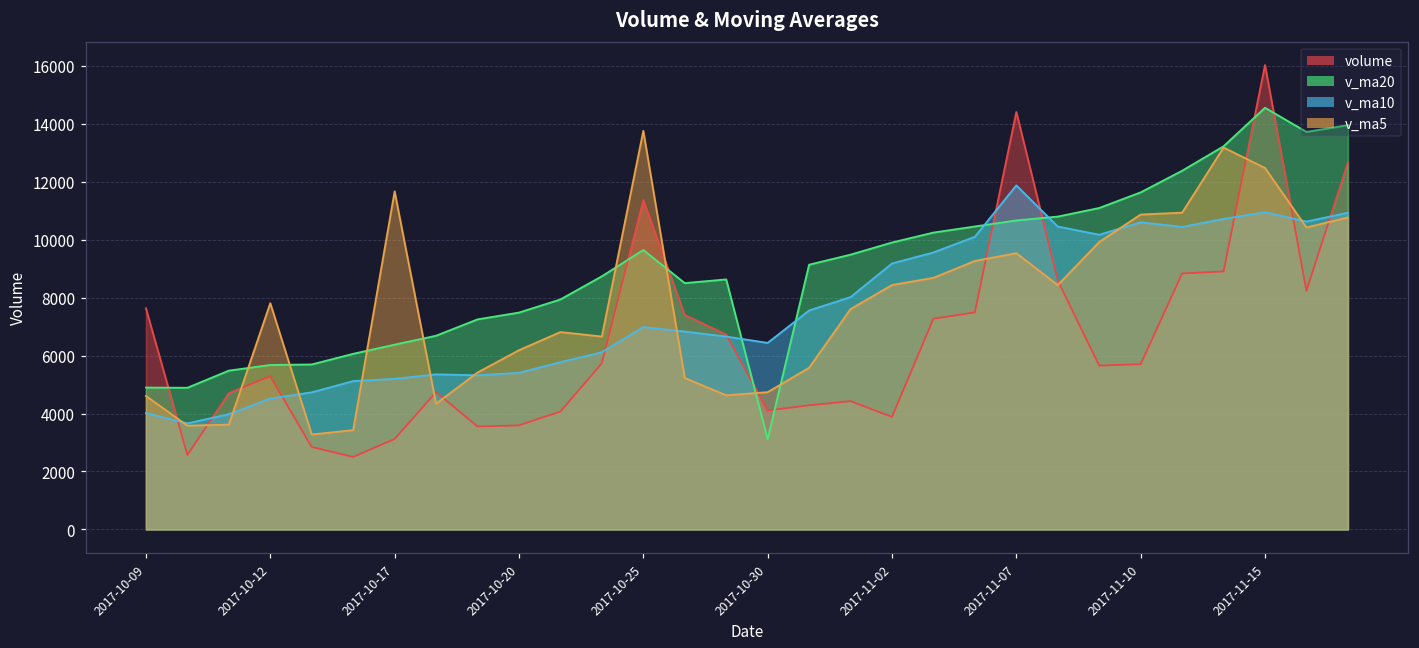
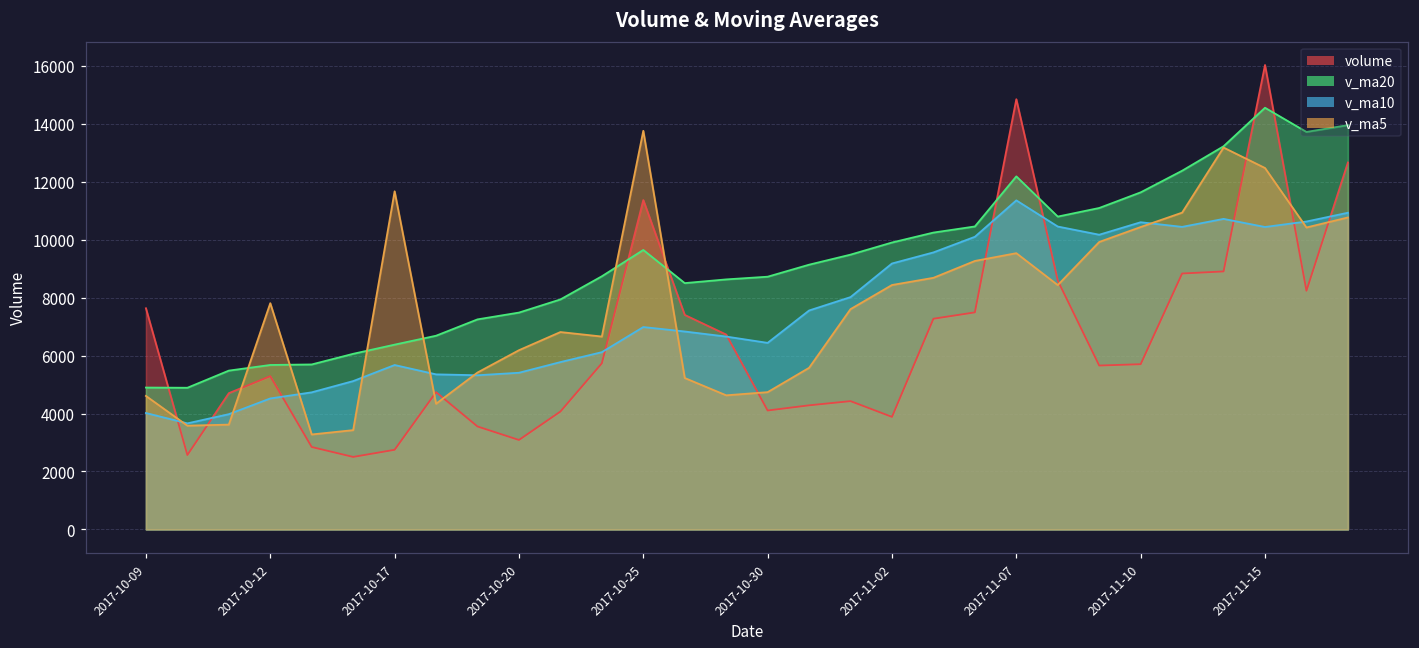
  {
    "volume": {
      "2017-10-09": 7600,
      "2017-10-12": 5300,
-     "2017-10-17": 3100,
-     "2017-10-20": 3600,
+     "2017-10-17": 2700,
+     "2017-10-20": 3100,
      "2017-10-25": 11400,
      "2017-10-30": 4100,
      "2017-11-02": 3900,
-     "2017-11-07": 14400,
+     "2017-11-07": 14800,
      "2017-11-10": 5700,
      "2017-11-15": 16000
    },
    "v_ma20": {
      "2017-10-09": 4900,
      "2017-10-12": 5700,
      "2017-10-17": 6400,
      "2017-10-20": 7500,
      "2017-10-25": 9600,
-     "2017-10-30": 3100,
+     "2017-10-30": 8700,
      "2017-11-02": 9900,
-     "2017-11-07": 10700,
+     "2017-11-07": 12200,
      "2017-11-10": 11600,
      "2017-11-15": 14500
    },
    "v_ma10": {
      "2017-10-09": 4000,
      "2017-10-12": 4500,
-     "2017-10-17": 5200,
+     "2017-10-17": 5700,
      "2017-10-20": 5400,
      "2017-10-25": 7000,
      "2017-10-30": 6400,
      "2017-11-02": 9200,
-     "2017-11-07": 11900,
+     "2017-11-07": 11400,
      "2017-11-10": 10600,
-     "2017-11-15": 10900
+     "2017-11-15": 10400
    },
    "v_ma5": {
      "2017-10-09": 4600,
      "2017-10-12": 7800,
      "2017-10-17": 11700,
      "2017-10-20": 6200,
      "2017-10-25": 13800,
      "2017-10-30": 4700,
      "2017-11-02": 8400,
      "2017-11-07": 9500,
-     "2017-11-10": 10900,
+     "2017-11-10": 10400,
      "2017-11-15": 12500
    }
  }
